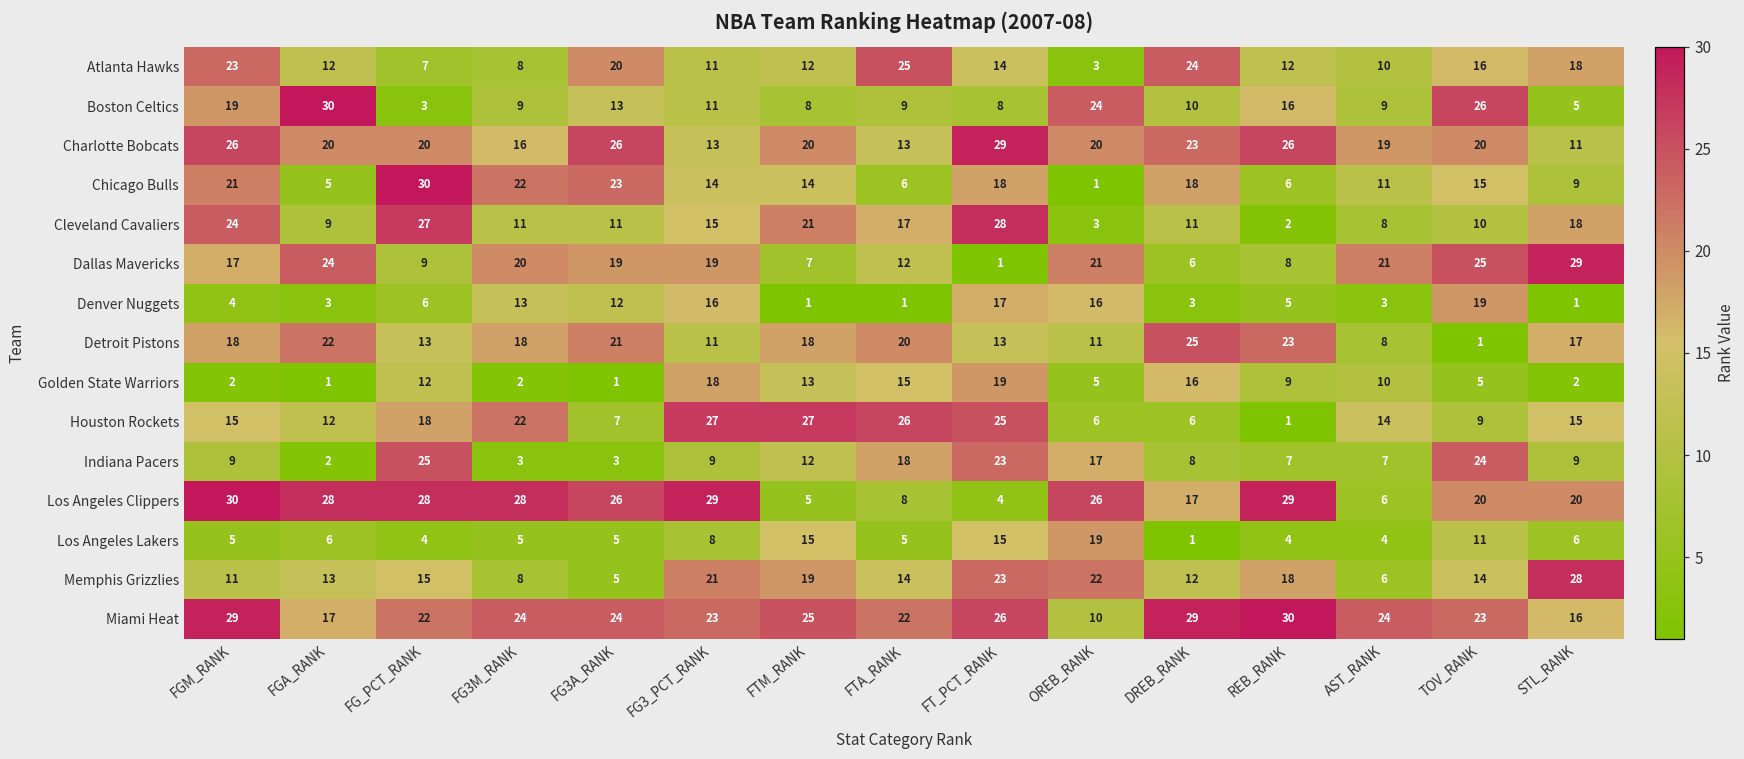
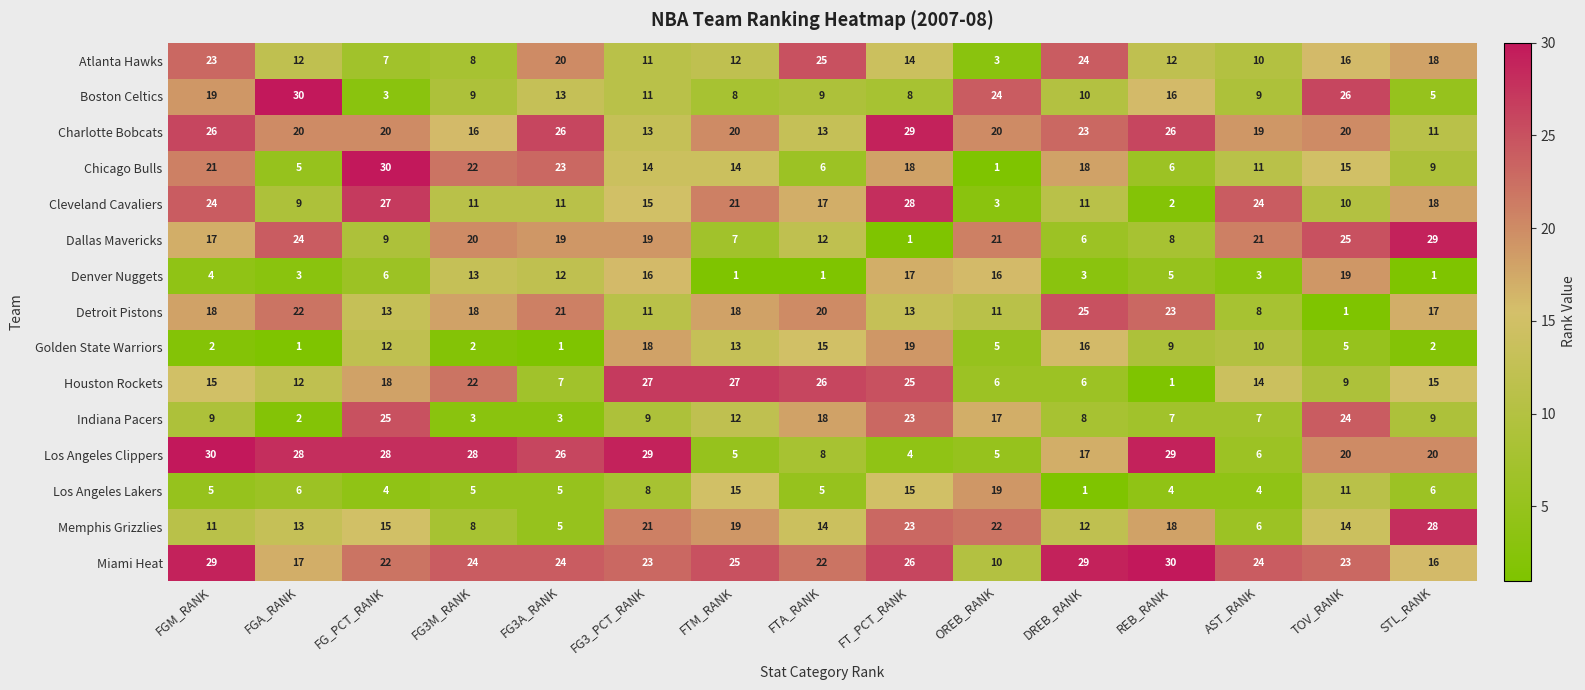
  {
    "Cleveland Cavaliers": {
      "FGM_RANK": 24,
      "FGA_RANK": 9,
      "FG_PCT_RANK": 27,
      "FG3M_RANK": 11,
      "FG3A_RANK": 11,
      "FG3_PCT_RANK": 15,
      "FTM_RANK": 21,
      "FTA_RANK": 17,
      "FT_PCT_RANK": 28,
      "OREB_RANK": 3,
      "DREB_RANK": 11,
      "REB_RANK": 2,
-     "AST_RANK": 8,
+     "AST_RANK": 24,
      "TOV_RANK": 10,
      "STL_RANK": 18
    },
    "Los Angeles Clippers": {
      "FGM_RANK": 30,
      "FGA_RANK": 28,
      "FG_PCT_RANK": 28,
      "FG3M_RANK": 28,
      "FG3A_RANK": 26,
      "FG3_PCT_RANK": 29,
      "FTM_RANK": 5,
      "FTA_RANK": 8,
      "FT_PCT_RANK": 4,
-     "OREB_RANK": 26,
+     "OREB_RANK": 5,
      "DREB_RANK": 17,
      "REB_RANK": 29,
      "AST_RANK": 6,
      "TOV_RANK": 20,
      "STL_RANK": 20
    }
  }
